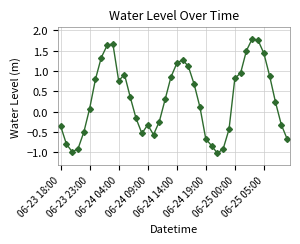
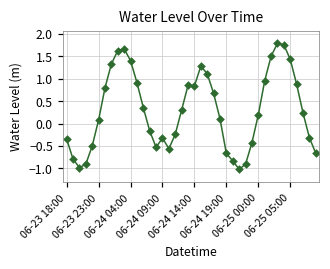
  {
    "06-23 18:00": -0.3,
    "06-23 23:00": 0.1,
-   "06-24 04:00": 0.8,
+   "06-24 04:00": 1.4,
    "06-24 09:00": -0.3,
-   "06-24 14:00": 1.2,
+   "06-24 14:00": 0.8,
    "06-24 19:00": -0.7,
-   "06-25 00:00": 0.8,
+   "06-25 00:00": 0.2,
    "06-25 05:00": 1.4
  }
